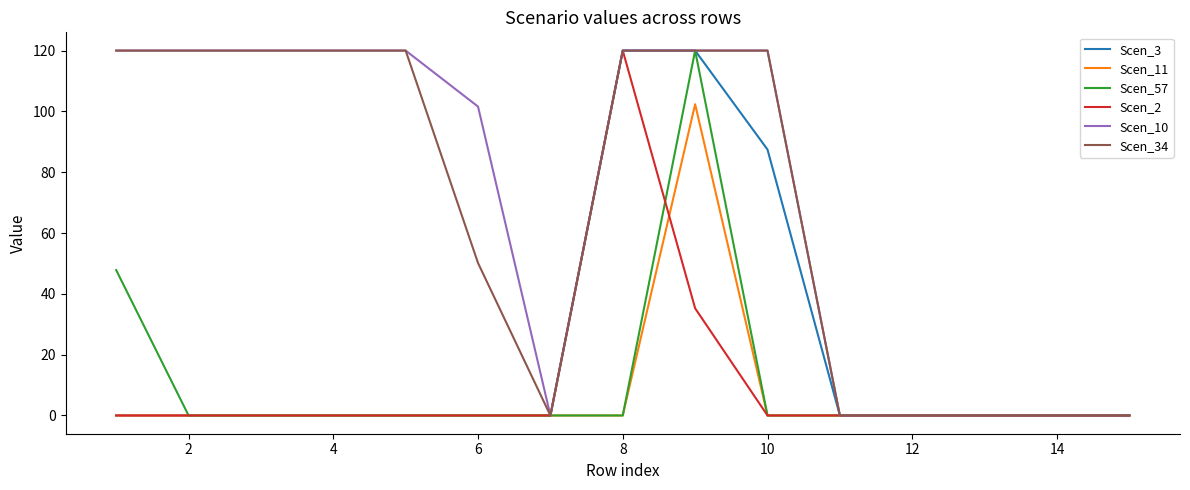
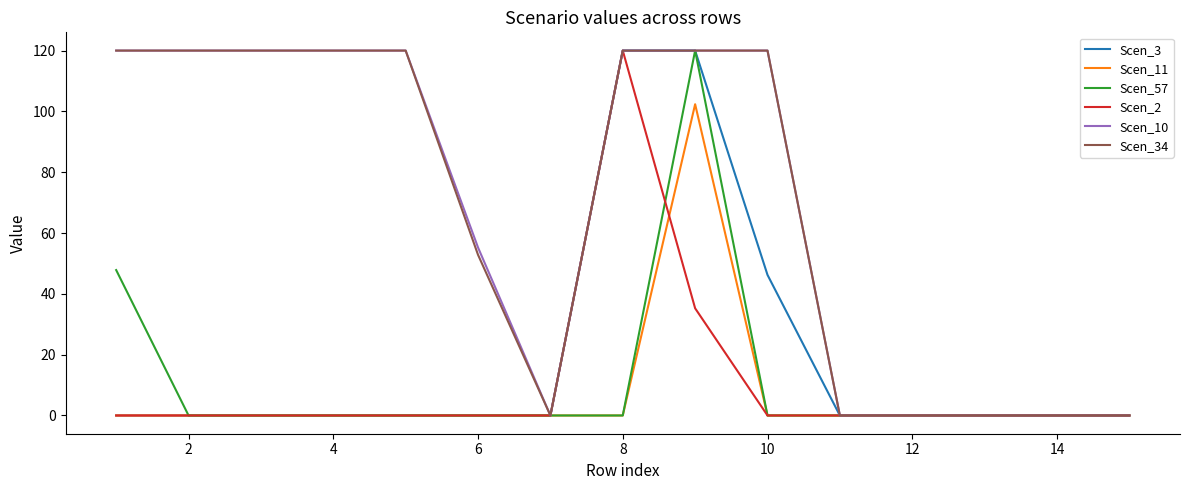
  {
    "Scen_3": {
-     "10": 87
+     "10": 46
    },
    "Scen_10": {
-     "6": 102
+     "6": 55
    },
    "Scen_34": {
-     "6": 50
+     "6": 53
    }
  }
